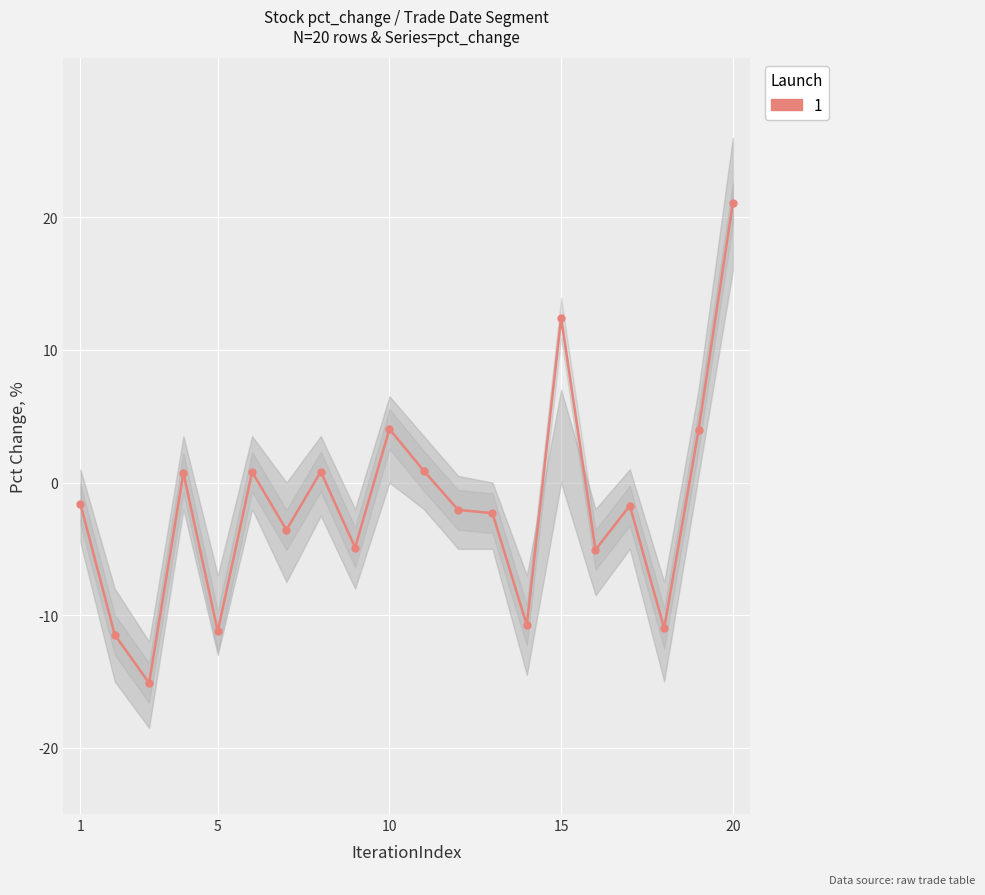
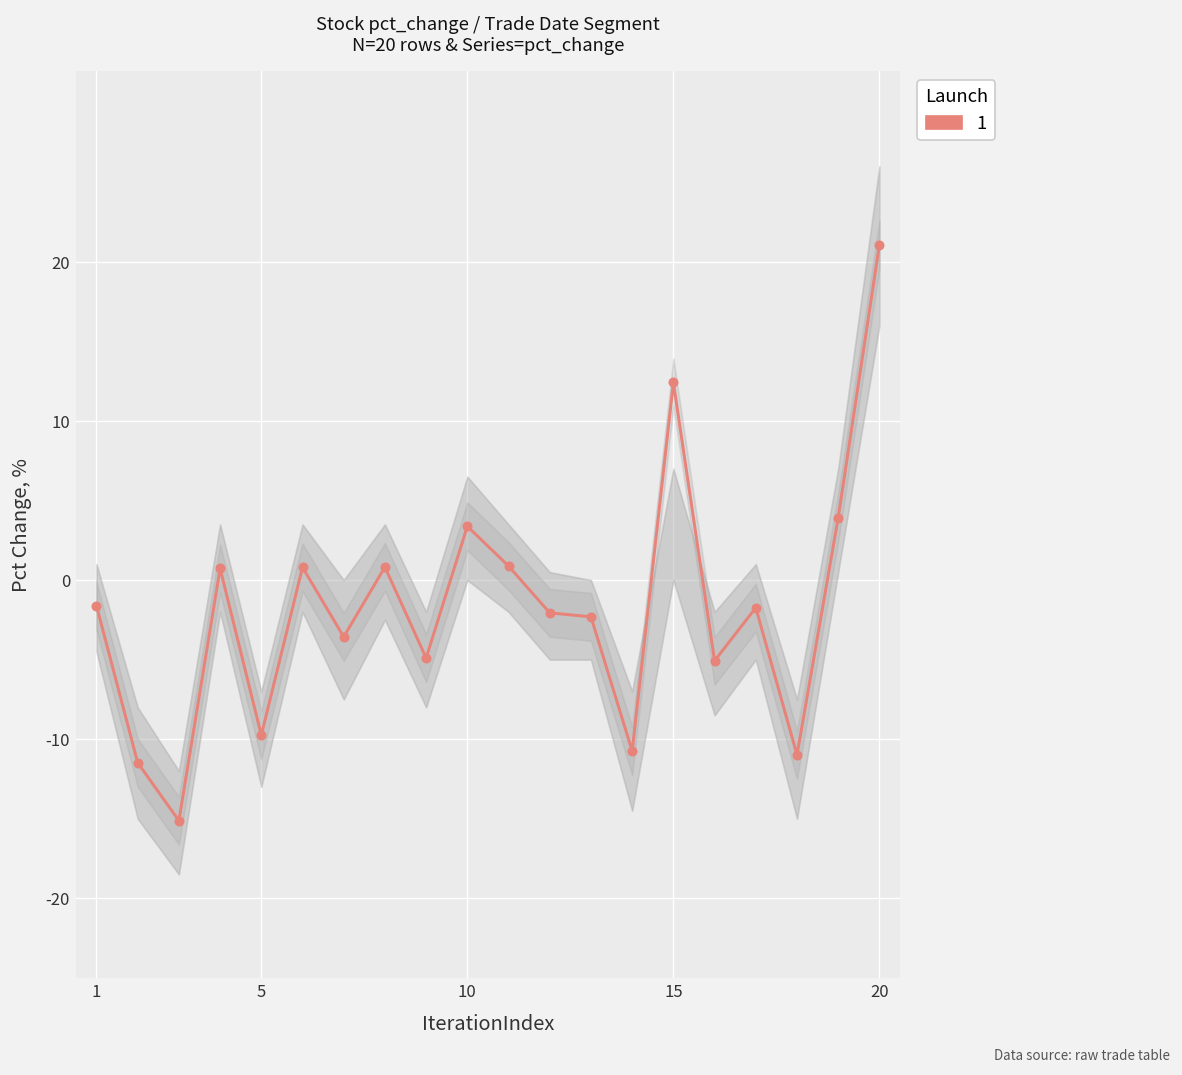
  {
    "1": {
      "1": -1.6,
-     "5": -11.2,
-     "10": 4.0,
+     "5": -9.8,
+     "10": 3.4,
      "15": 12.4,
      "20": 21.1
    }
  }
